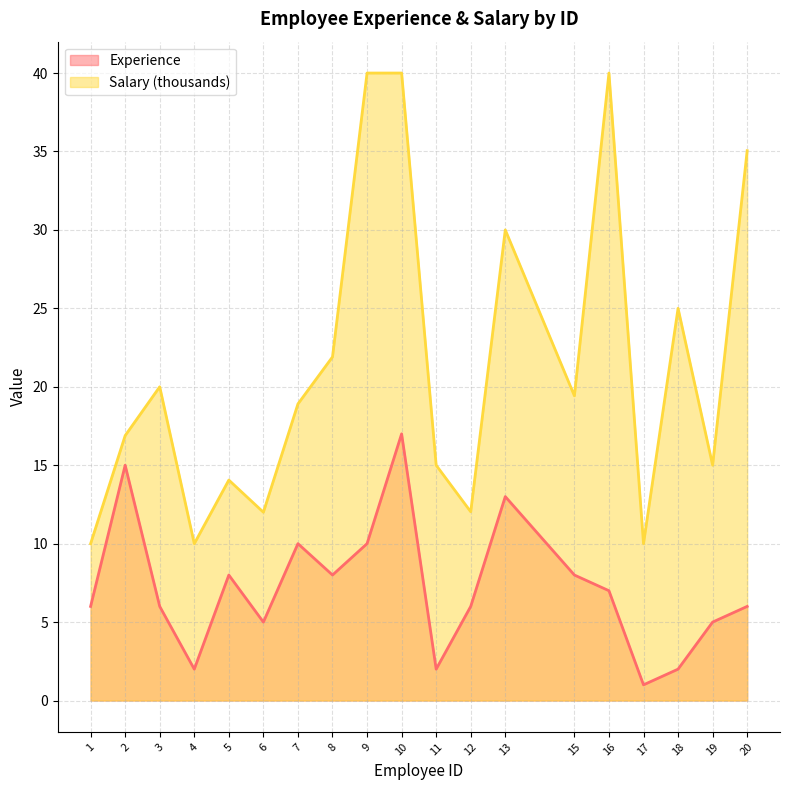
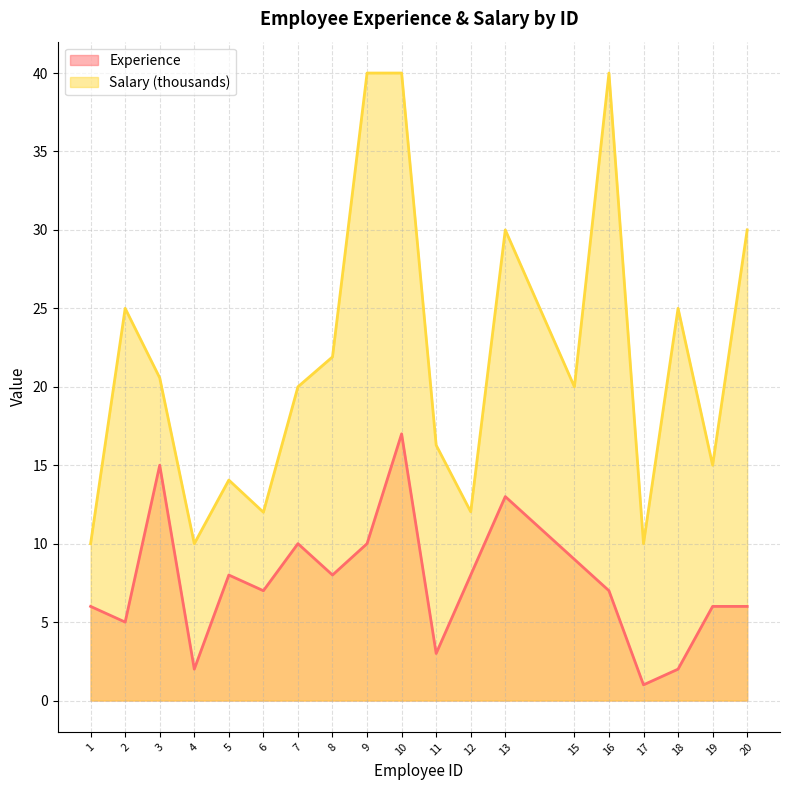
  {
    "Experience": {
      "1": 6,
-     "2": 15,
-     "3": 6,
+     "2": 5,
+     "3": 15,
      "4": 2,
      "5": 8,
-     "6": 5,
+     "6": 7,
      "7": 10,
      "8": 8,
      "9": 10,
      "10": 17,
-     "11": 2,
-     "12": 6,
+     "11": 3,
+     "12": 8,
      "13": 13,
-     "15": 8,
+     "15": 9,
      "16": 7,
      "17": 1,
      "18": 2,
-     "19": 5,
+     "19": 6,
      "20": 6
    },
    "Salary (thousands)": {
      "1": 10.0,
-     "2": 16.9,
-     "3": 20.0,
+     "2": 25.0,
+     "3": 20.6,
      "4": 10.0,
      "5": 14.1,
      "6": 12.0,
-     "7": 18.9,
+     "7": 20.0,
      "8": 21.9,
      "9": 40.0,
      "10": 40.0,
-     "11": 15.0,
+     "11": 16.3,
      "12": 12.0,
      "13": 30.0,
-     "15": 19.4,
+     "15": 20.0,
      "16": 40.0,
      "17": 10.0,
      "18": 25.0,
      "19": 15.0,
-     "20": 35.0
+     "20": 30.0
    }
  }
